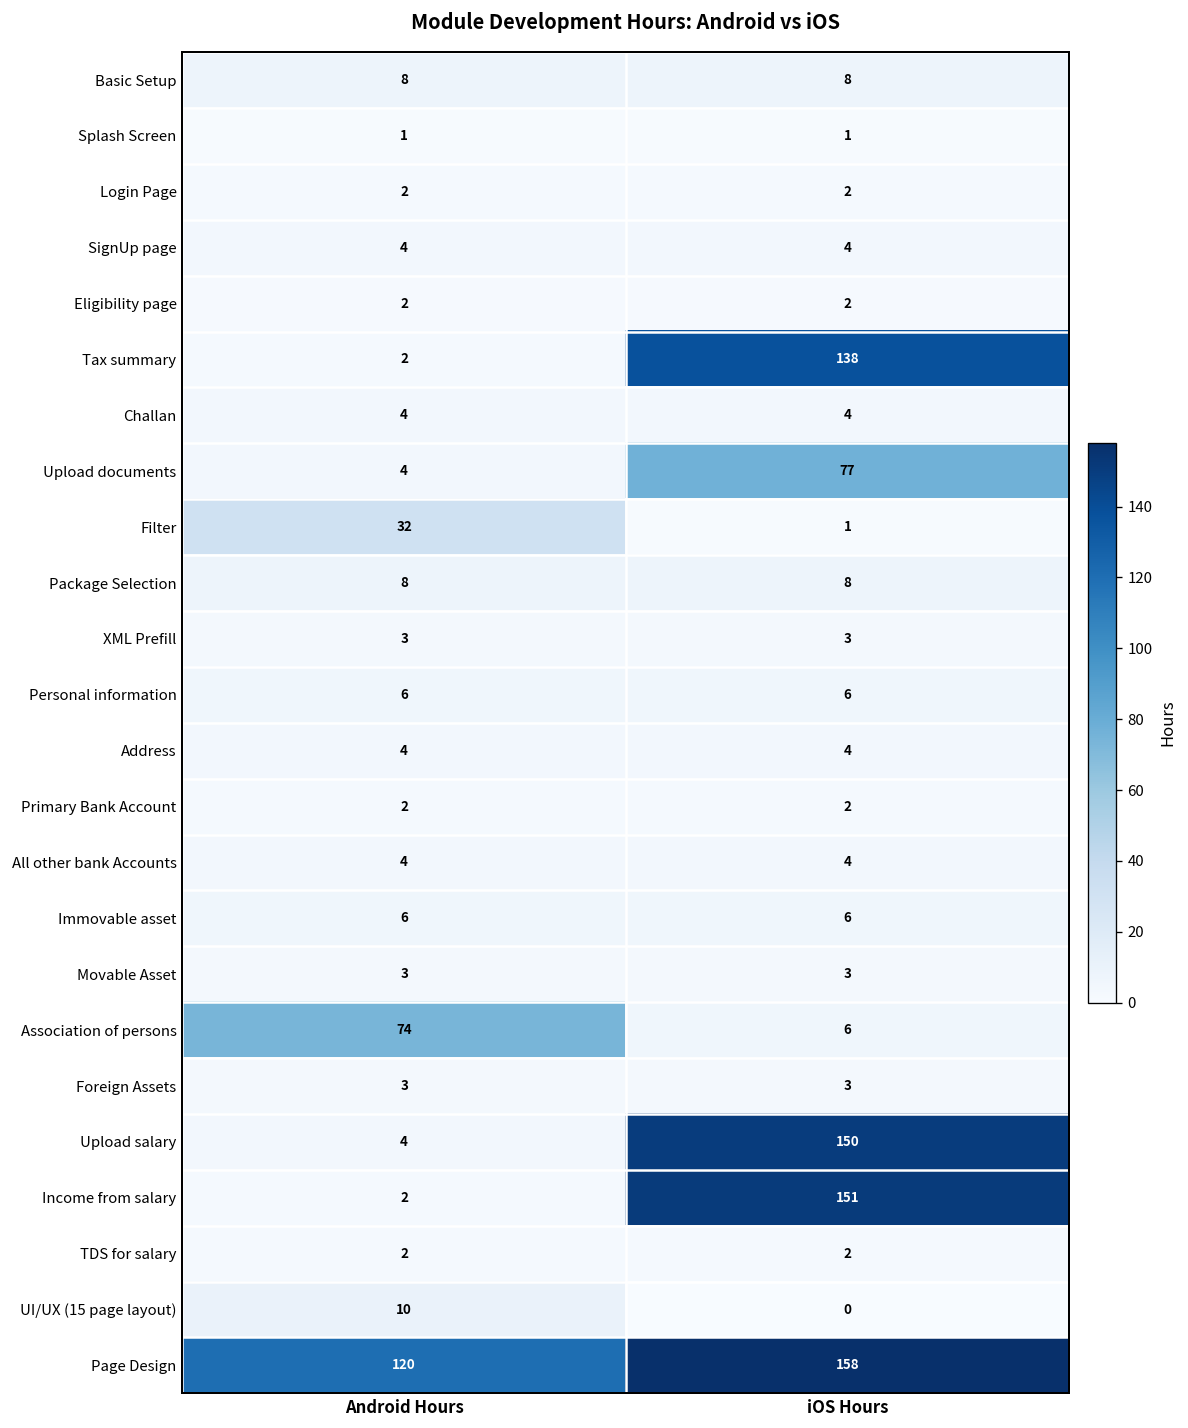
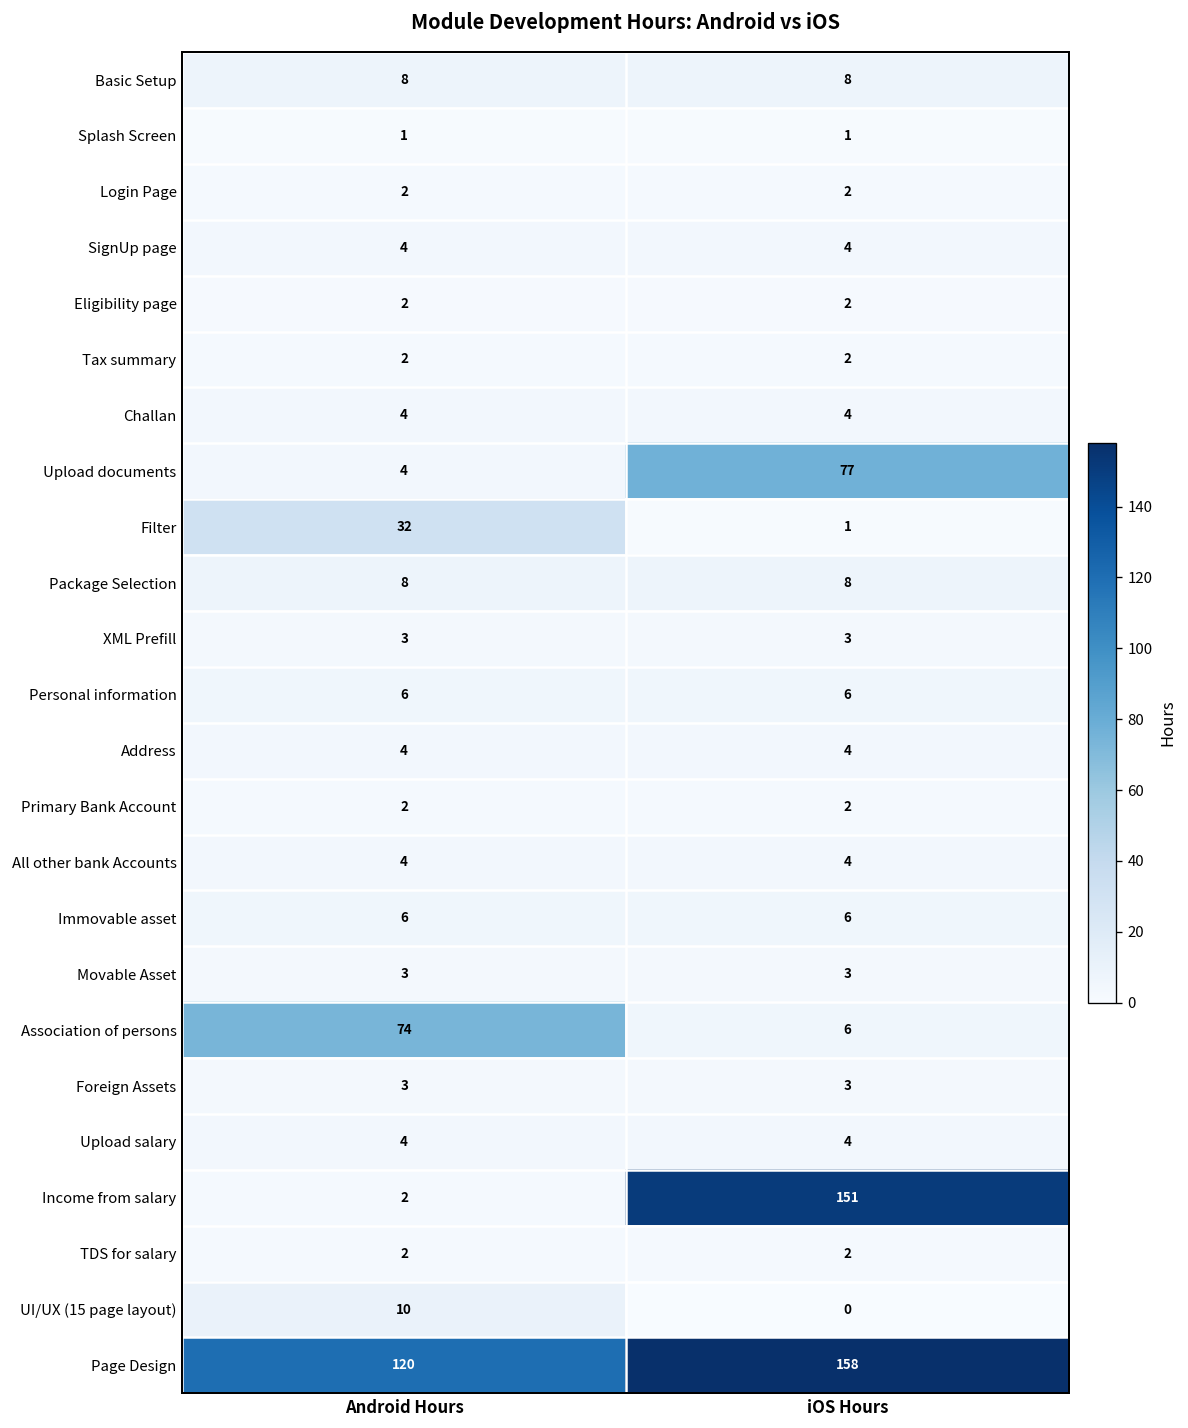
  {
    "Basic Setup": {
      "Android Hours": 8,
      "iOS Hours": 8
    },
    "Splash Screen": {
      "Android Hours": 1,
      "iOS Hours": 1
    },
    "Login Page": {
      "Android Hours": 2,
      "iOS Hours": 2
    },
    "SignUp page": {
      "Android Hours": 4,
      "iOS Hours": 4
    },
    "Eligibility page": {
      "Android Hours": 2,
      "iOS Hours": 2
    },
    "Tax summary": {
      "Android Hours": 2,
-     "iOS Hours": 138
+     "iOS Hours": 2
    },
    "Challan": {
      "Android Hours": 4,
      "iOS Hours": 4
    },
    "Upload documents": {
      "Android Hours": 4,
      "iOS Hours": 77
    },
    "Filter": {
      "Android Hours": 32,
      "iOS Hours": 1
    },
    "Package Selection": {
      "Android Hours": 8,
      "iOS Hours": 8
    },
    "XML Prefill": {
      "Android Hours": 3,
      "iOS Hours": 3
    },
    "Personal information": {
      "Android Hours": 6,
      "iOS Hours": 6
    },
    "Address": {
      "Android Hours": 4,
      "iOS Hours": 4
    },
    "Primary Bank Account": {
      "Android Hours": 2,
      "iOS Hours": 2
    },
    "All other bank Accounts": {
      "Android Hours": 4,
      "iOS Hours": 4
    },
    "Immovable asset": {
      "Android Hours": 6,
      "iOS Hours": 6
    },
    "Movable Asset": {
      "Android Hours": 3,
      "iOS Hours": 3
    },
    "Association of persons": {
      "Android Hours": 74,
      "iOS Hours": 6
    },
    "Foreign Assets": {
      "Android Hours": 3,
      "iOS Hours": 3
    },
    "Upload salary": {
      "Android Hours": 4,
-     "iOS Hours": 150
+     "iOS Hours": 4
    },
    "Income from salary": {
      "Android Hours": 2,
      "iOS Hours": 151
    },
    "TDS for salary": {
      "Android Hours": 2,
      "iOS Hours": 2
    },
    "UI/UX (15 page layout)": {
      "Android Hours": 10,
      "iOS Hours": 0
    },
    "Page Design": {
      "Android Hours": 120,
      "iOS Hours": 158
    }
  }
